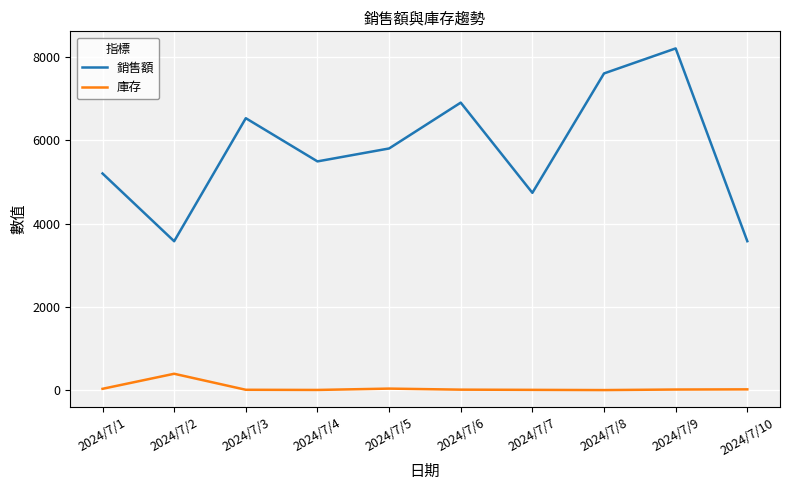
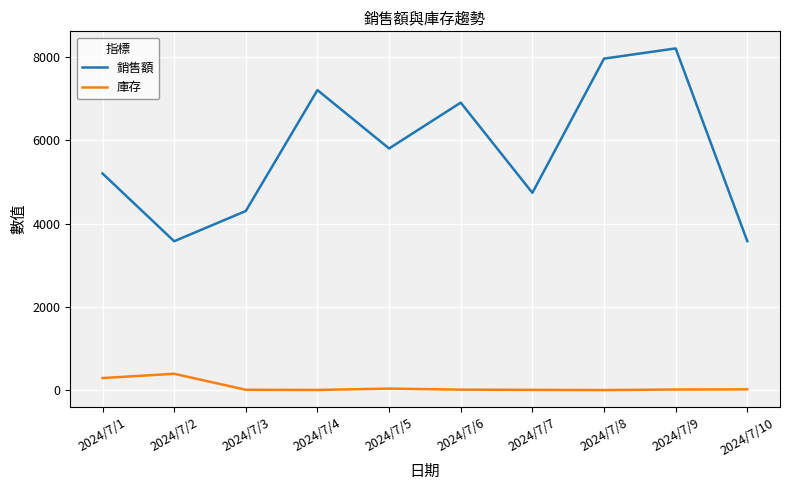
  {
    "銷售額": {
      "2024/7/1": 5200,
      "2024/7/2": 3600,
-     "2024/7/3": 6500,
-     "2024/7/4": 5500,
+     "2024/7/3": 4300,
+     "2024/7/4": 7200,
      "2024/7/5": 5800,
      "2024/7/6": 6900,
      "2024/7/7": 4700,
-     "2024/7/8": 7600,
+     "2024/7/8": 8000,
      "2024/7/9": 8200,
      "2024/7/10": 3600
    },
    "庫存": {
-     "2024/7/1": 0,
+     "2024/7/1": 300,
      "2024/7/2": 400,
      "2024/7/3": 0,
      "2024/7/4": 0,
      "2024/7/5": 0,
      "2024/7/6": 0,
      "2024/7/7": 0,
      "2024/7/8": 0,
      "2024/7/9": 0,
      "2024/7/10": 0
    }
  }
